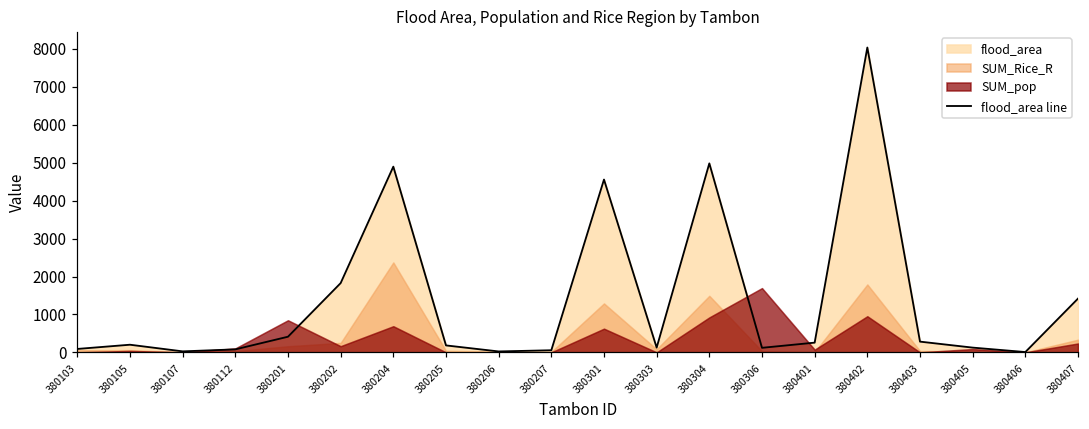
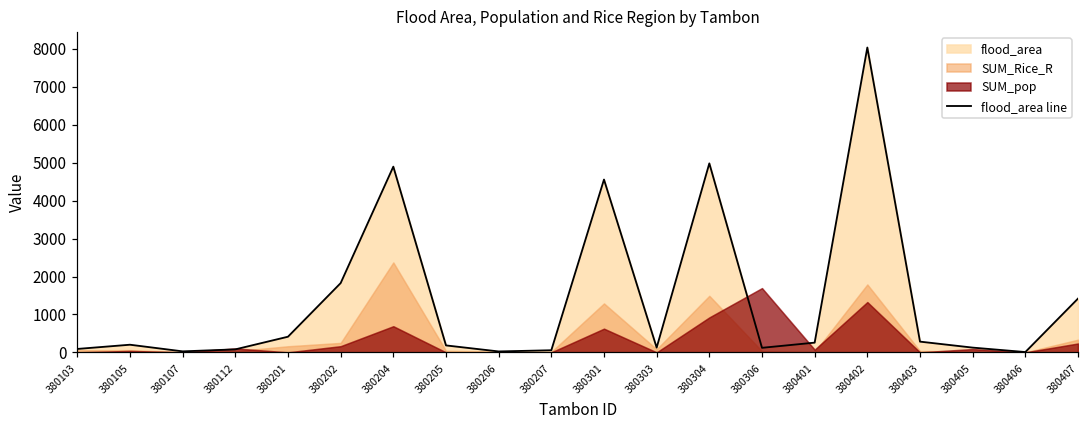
  {
    "SUM_pop": {
-     "380201": 800,
+     "380201": 0,
      "380202": 200,
      "380204": 700,
      "380301": 600,
      "380303": 0,
      "380304": 900,
      "380306": 1700,
-     "380402": 1000,
+     "380402": 1300,
      "380407": 200
    }
  }
